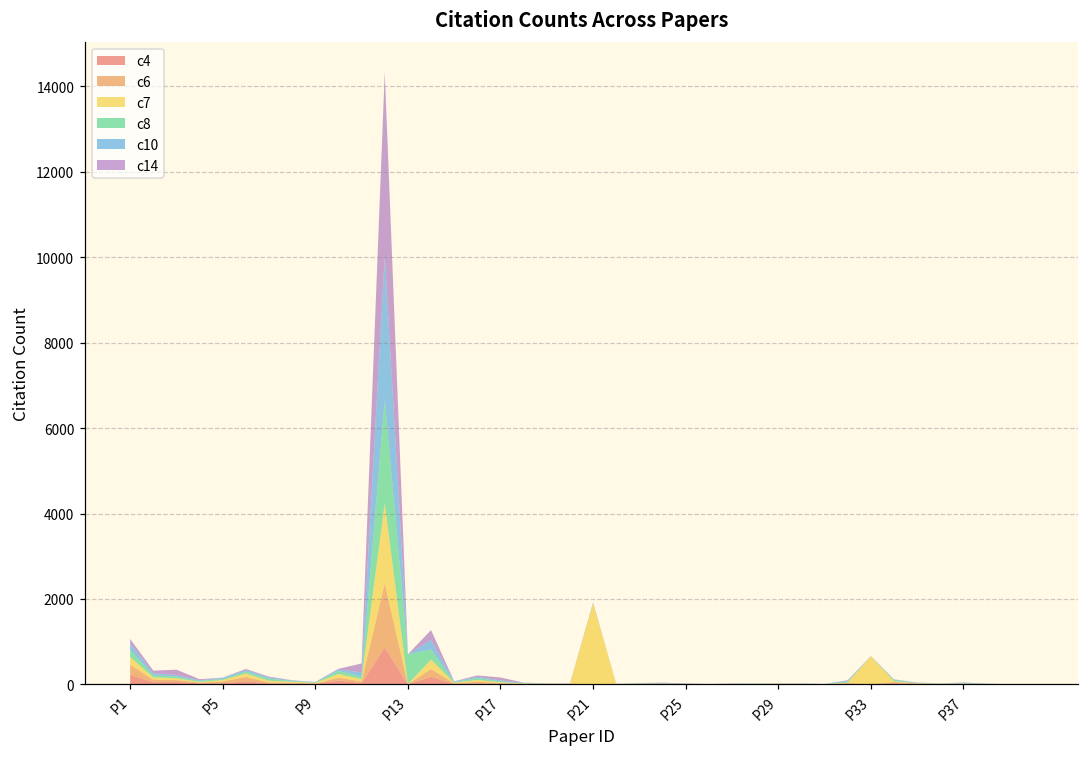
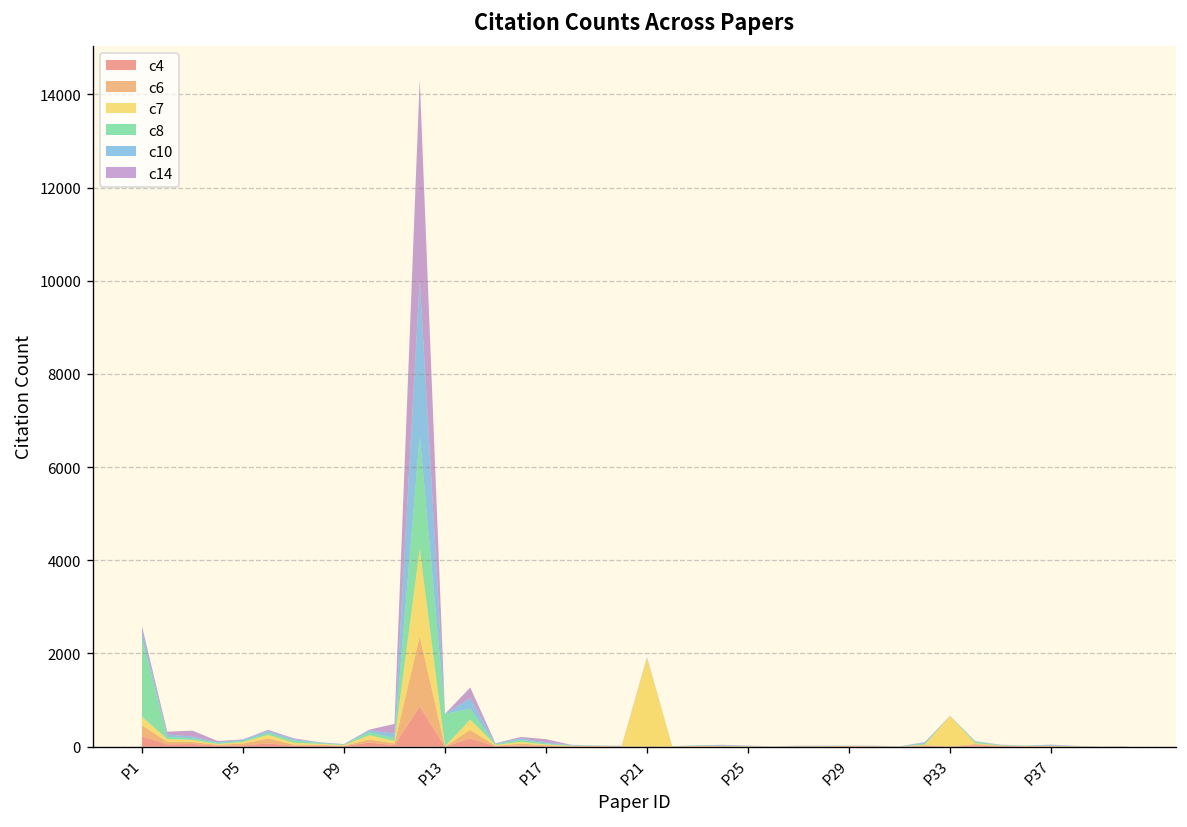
  {
    "c7": {
      "P1": 200
    },
    "c8": {
-     "P1": 200
+     "P1": 1700
    },
    "c10": {
      "P1": 200
    },
    "c14": {
      "P1": 100,
      "P17": 100
    }
  }
